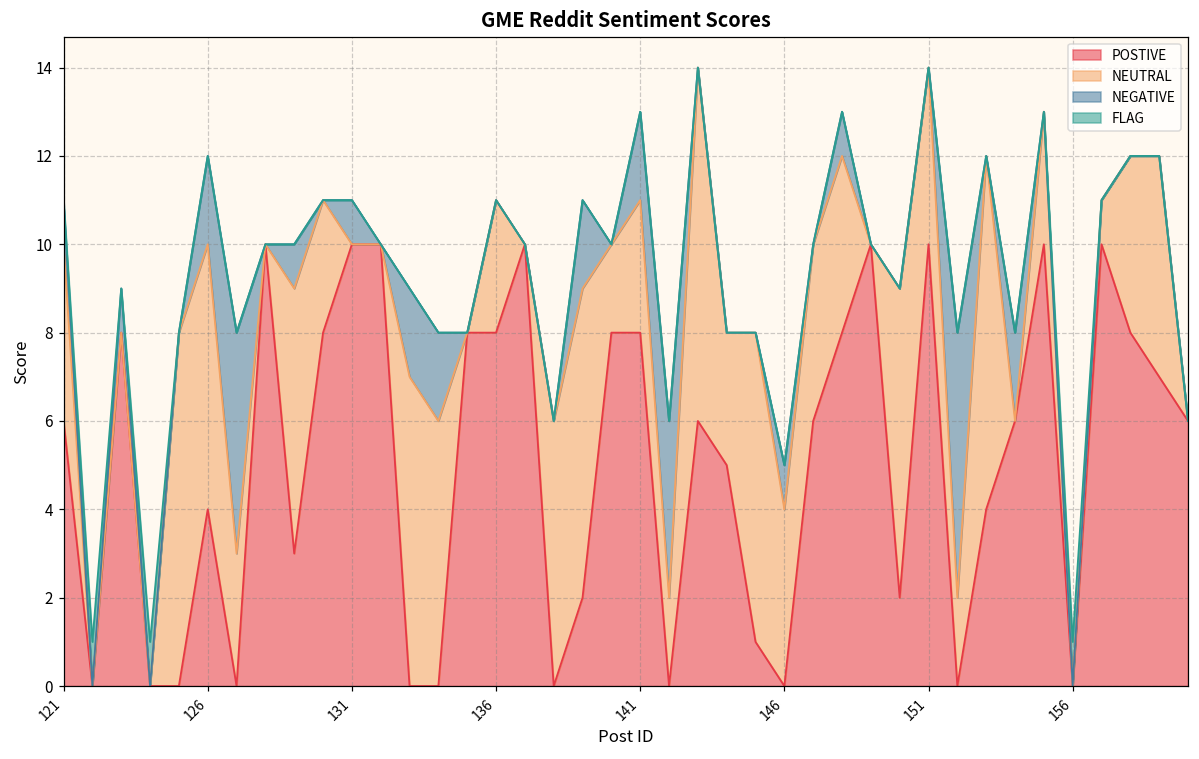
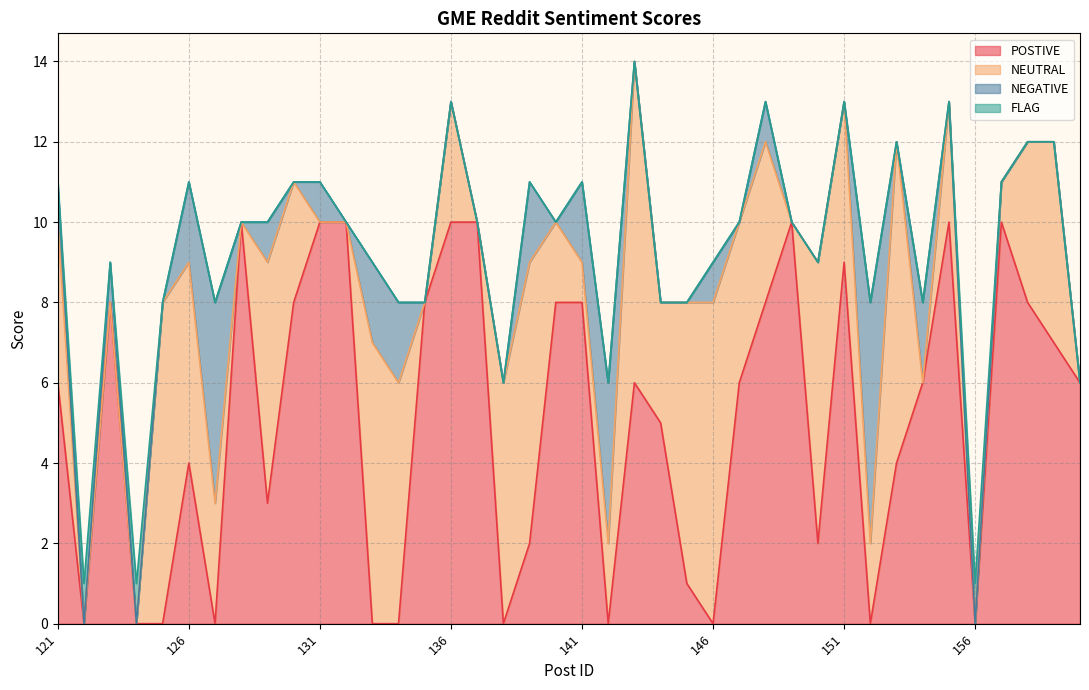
  {
    "POSTIVE": {
      "121": 6,
      "126": 4,
-     "136": 8,
+     "136": 10,
      "141": 8,
      "146": 0,
-     "151": 10
+     "151": 9
    },
    "NEUTRAL": {
      "121": 4,
-     "126": 6,
-     "141": 3,
-     "146": 4
+     "126": 5,
+     "141": 1,
+     "146": 8
    }
  }
